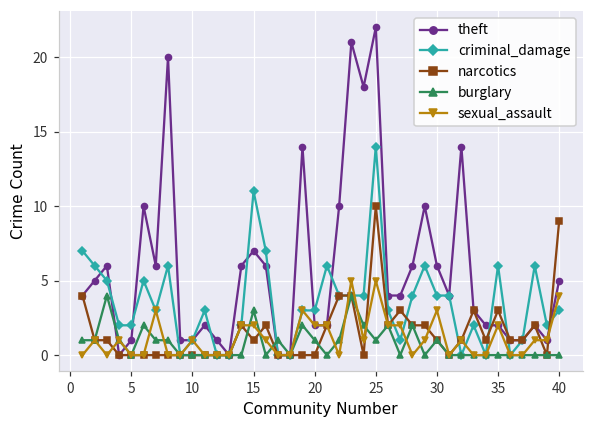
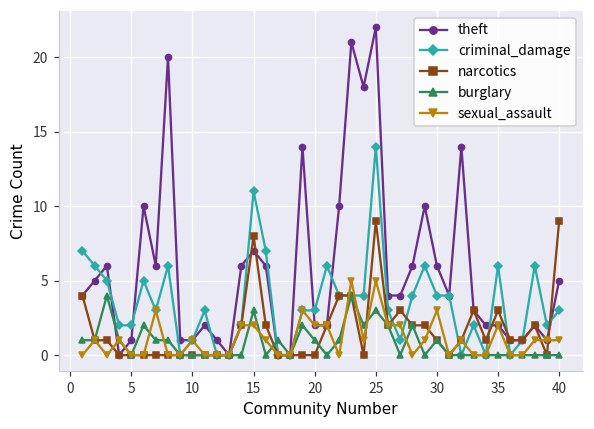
  {
    "theft": {
      "5": 1,
      "15": 7,
      "25": 22,
      "30": 6,
      "40": 5
    },
    "criminal_damage": {
      "5": 2,
      "15": 11,
      "20": 3,
      "25": 14,
      "30": 4,
      "35": 6,
      "40": 3
    },
    "narcotics": {
-     "15": 1,
+     "15": 8,
      "20": 0,
-     "25": 10,
+     "25": 9,
      "35": 3,
      "40": 9
    },
    "burglary": {
      "15": 3,
      "20": 1,
-     "25": 1,
+     "25": 3,
      "35": 0,
      "40": 0
    },
    "sexual_assault": {
      "15": 2,
      "25": 5,
      "30": 3,
-     "40": 4
+     "40": 1
    }
  }
